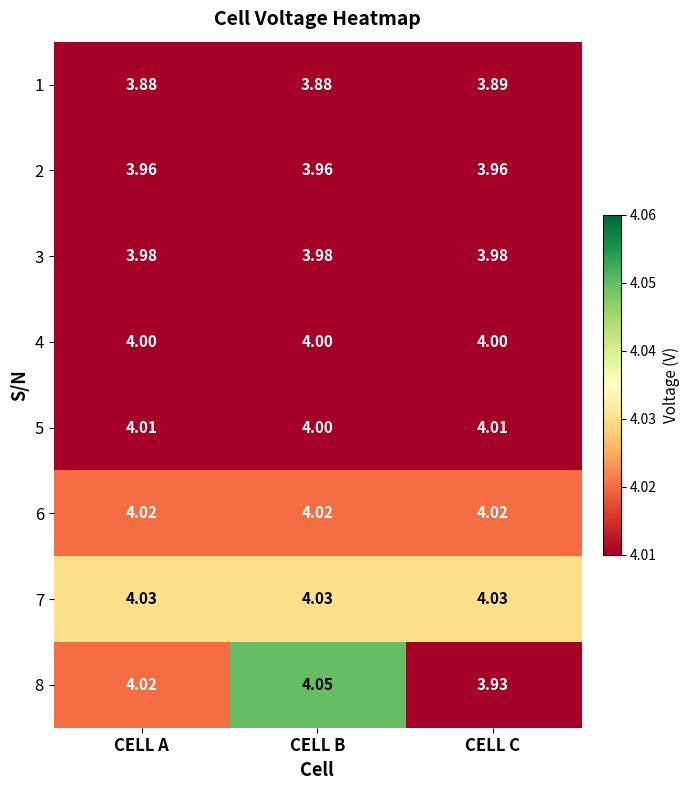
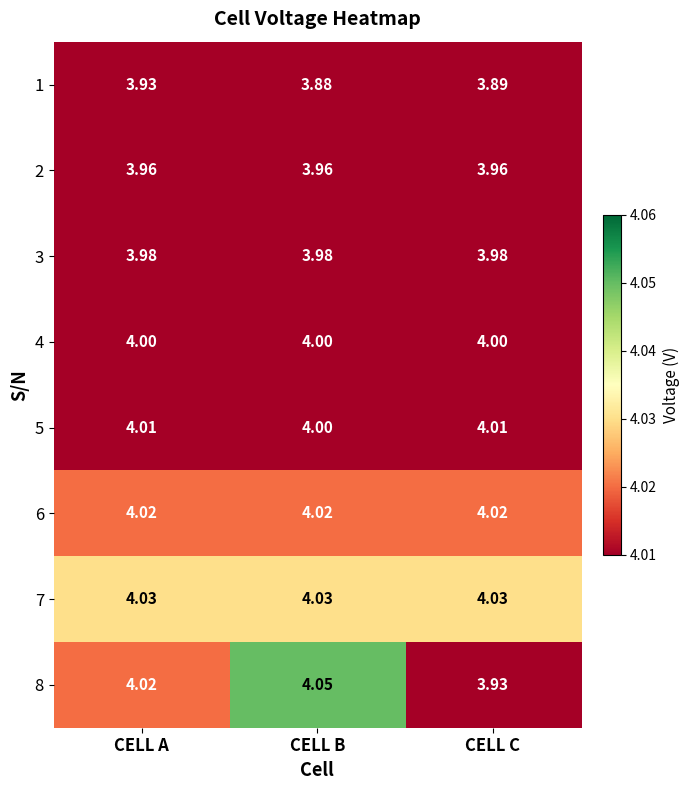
  {
    "1": {
-     "CELL A": 3.88,
+     "CELL A": 3.93,
      "CELL B": 3.88,
      "CELL C": 3.89
    },
    "2": {
      "CELL A": 3.96,
      "CELL B": 3.96,
      "CELL C": 3.96
    },
    "3": {
      "CELL A": 3.98,
      "CELL B": 3.98,
      "CELL C": 3.98
    },
    "4": {
      "CELL A": 4.00,
      "CELL B": 4.00,
      "CELL C": 4.00
    },
    "5": {
      "CELL A": 4.01,
      "CELL B": 4.00,
      "CELL C": 4.01
    },
    "6": {
      "CELL A": 4.02,
      "CELL B": 4.02,
      "CELL C": 4.02
    },
    "7": {
      "CELL A": 4.03,
      "CELL B": 4.03,
      "CELL C": 4.03
    },
    "8": {
      "CELL A": 4.02,
      "CELL B": 4.05,
      "CELL C": 3.93
    }
  }
